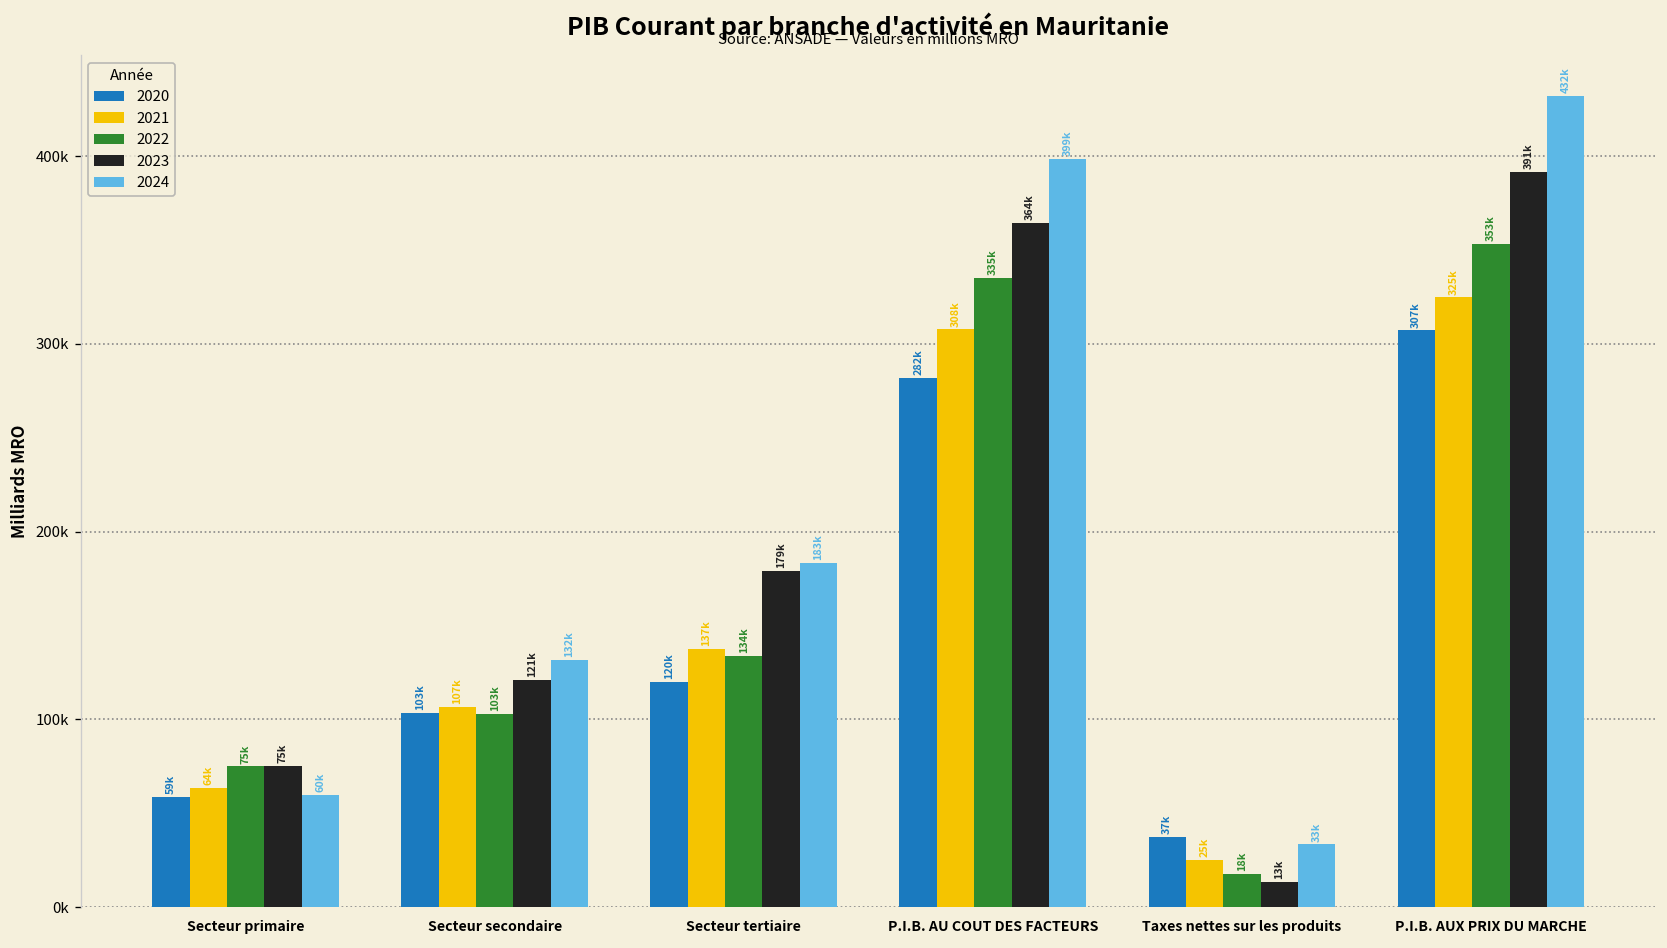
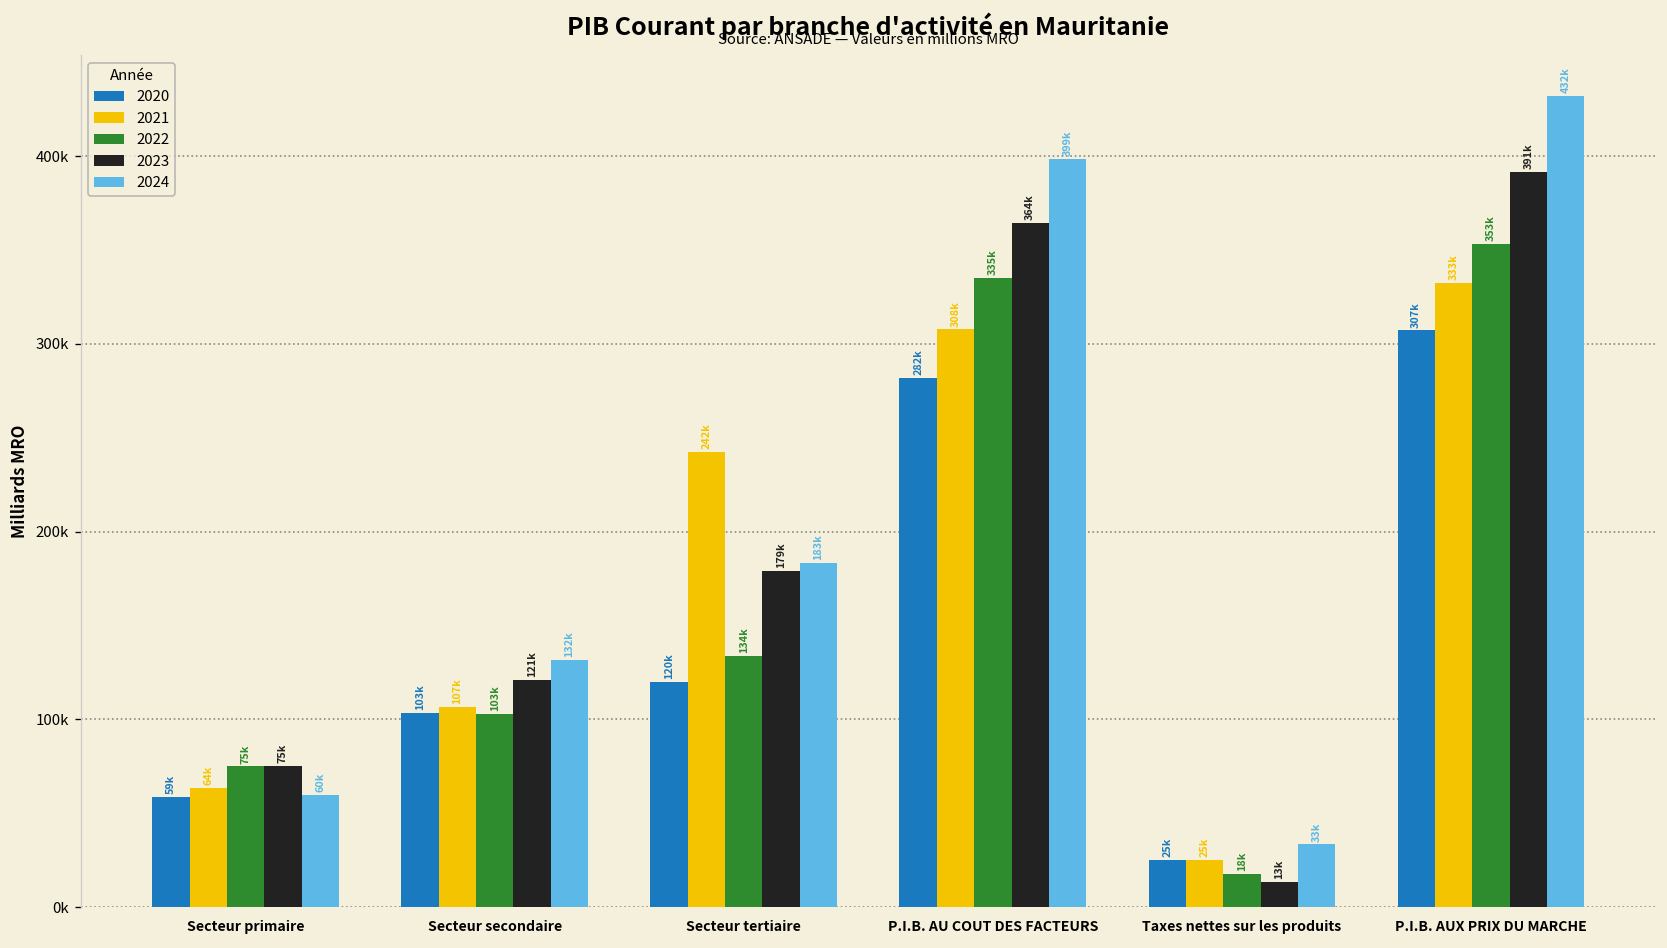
  {
    "2020": {
      "Secteur primaire": "59k",
      "Secteur secondaire": "103k",
      "Secteur tertiaire": "120k",
      "P.I.B. AU COUT DES FACTEURS": "282k",
-     "Taxes nettes sur les produits": "37k",
+     "Taxes nettes sur les produits": "25k",
      "P.I.B. AUX PRIX DU MARCHE": "307k"
    },
    "2021": {
      "Secteur primaire": "64k",
      "Secteur secondaire": "107k",
-     "Secteur tertiaire": "137k",
+     "Secteur tertiaire": "242k",
      "P.I.B. AU COUT DES FACTEURS": "308k",
      "Taxes nettes sur les produits": "25k",
-     "P.I.B. AUX PRIX DU MARCHE": "325k"
+     "P.I.B. AUX PRIX DU MARCHE": "333k"
    },
    "2022": {
      "Secteur primaire": "75k",
      "Secteur secondaire": "103k",
      "Secteur tertiaire": "134k",
      "P.I.B. AU COUT DES FACTEURS": "335k",
      "Taxes nettes sur les produits": "18k",
      "P.I.B. AUX PRIX DU MARCHE": "353k"
    },
    "2023": {
      "Secteur primaire": "75k",
      "Secteur secondaire": "121k",
      "Secteur tertiaire": "179k",
      "P.I.B. AU COUT DES FACTEURS": "364k",
      "Taxes nettes sur les produits": "13k",
      "P.I.B. AUX PRIX DU MARCHE": "391k"
    },
    "2024": {
      "Secteur primaire": "60k",
      "Secteur secondaire": "132k",
      "Secteur tertiaire": "183k",
      "P.I.B. AU COUT DES FACTEURS": "399k",
      "Taxes nettes sur les produits": "33k",
      "P.I.B. AUX PRIX DU MARCHE": "432k"
    }
  }
